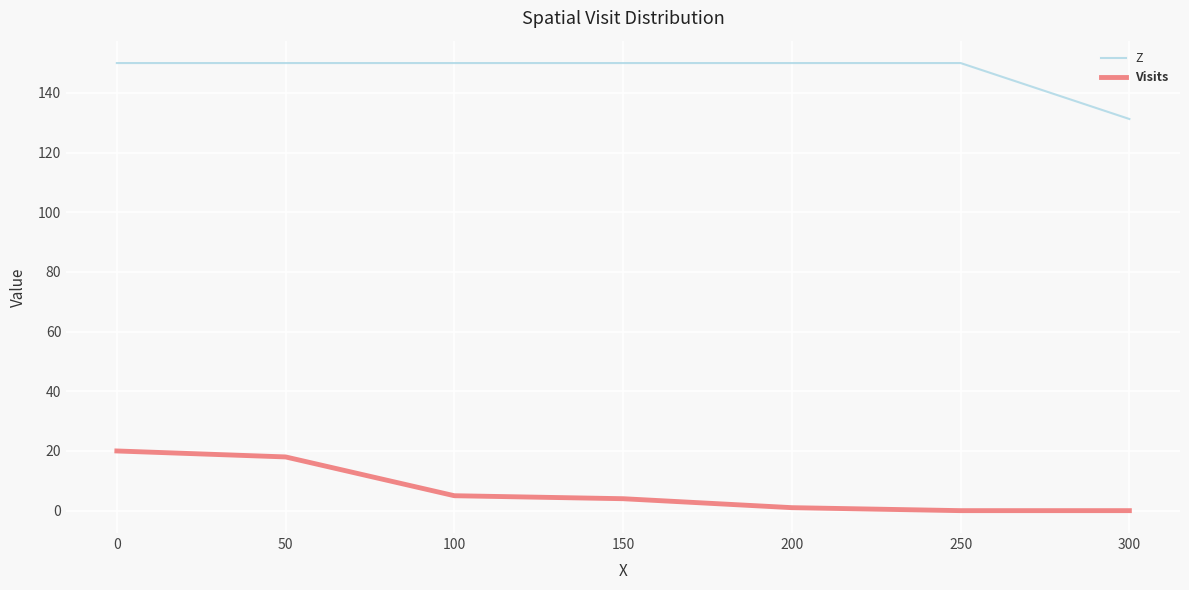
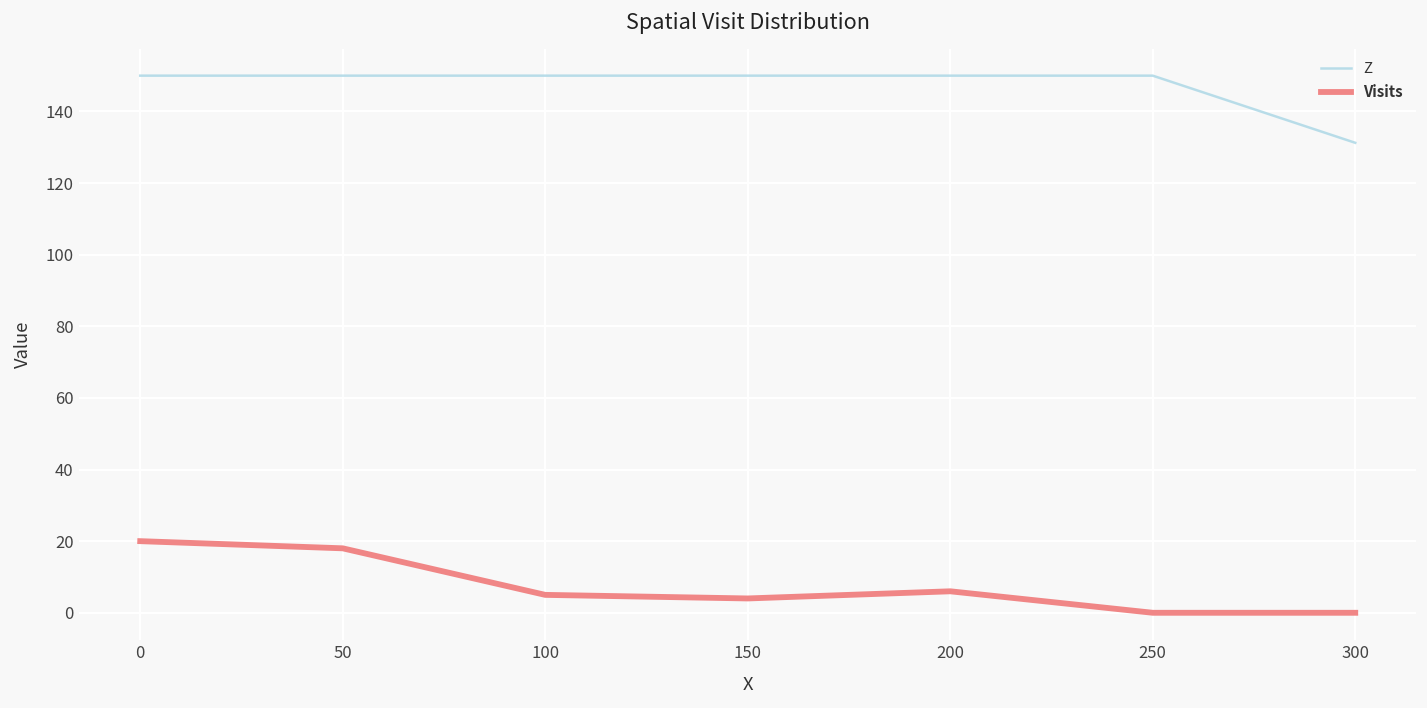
  {
    "Z": {
      "0": 150,
      "50": 150,
      "100": 150,
      "150": 150,
      "200": 150,
      "250": 150,
      "300": 131
    },
    "Visits": {
      "0": 20,
      "50": 18,
      "100": 5,
      "150": 4,
-     "200": 1,
+     "200": 6,
      "250": 0,
      "300": 0
    }
  }
